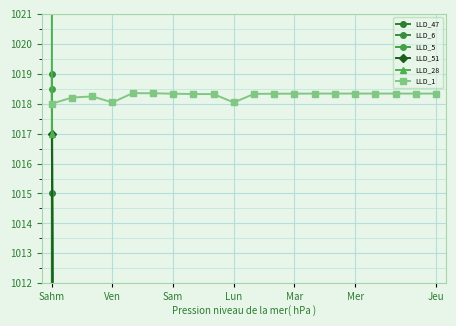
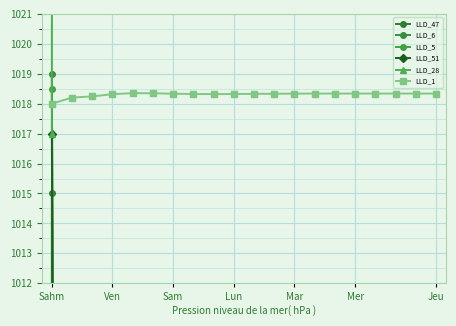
  {
    "LLD_1": {
      "Sahm": 1018.0,
-     "Ven": 1018.0,
+     "Ven": 1018.3,
      "Sam": 1018.3,
-     "Lun": 1018.0,
+     "Lun": 1018.3,
      "Mar": 1018.3,
      "Mer": 1018.3,
      "Jeu": 1018.3
    }
  }
